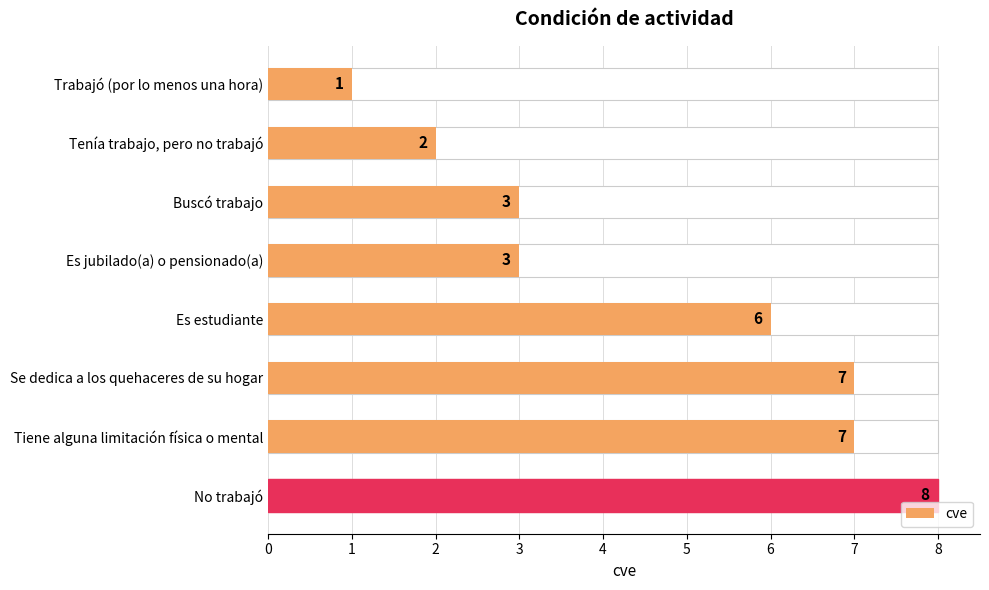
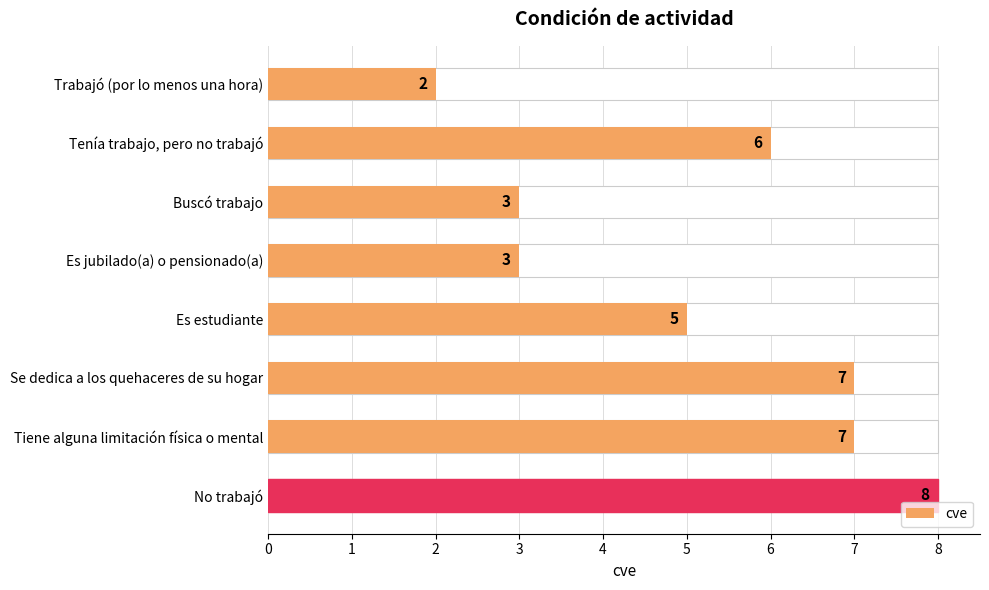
  {
    "cve": {
-     "Trabajó (por lo menos una hora)": 1,
-     "Tenía trabajo, pero no trabajó": 2,
-     "Es estudiante": 6
+     "Trabajó (por lo menos una hora)": 2,
+     "Tenía trabajo, pero no trabajó": 6,
+     "Es estudiante": 5
    }
  }
